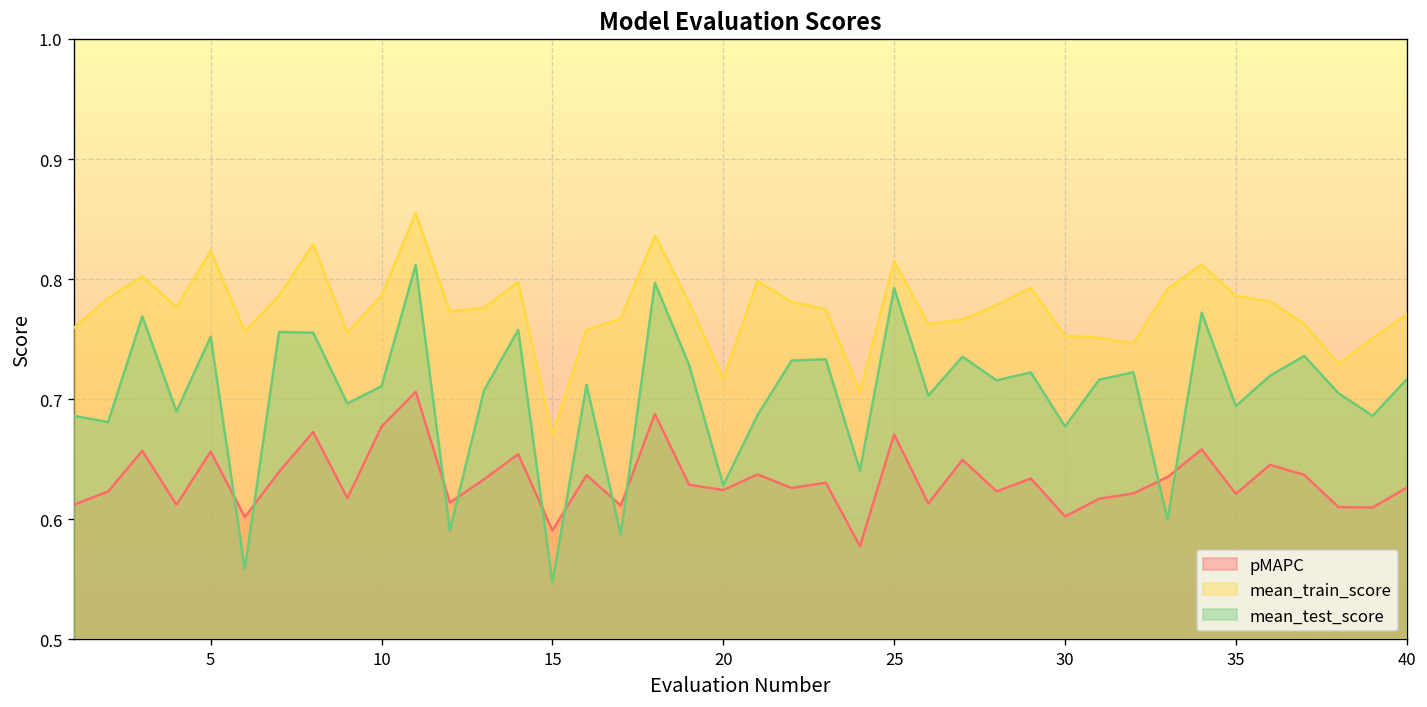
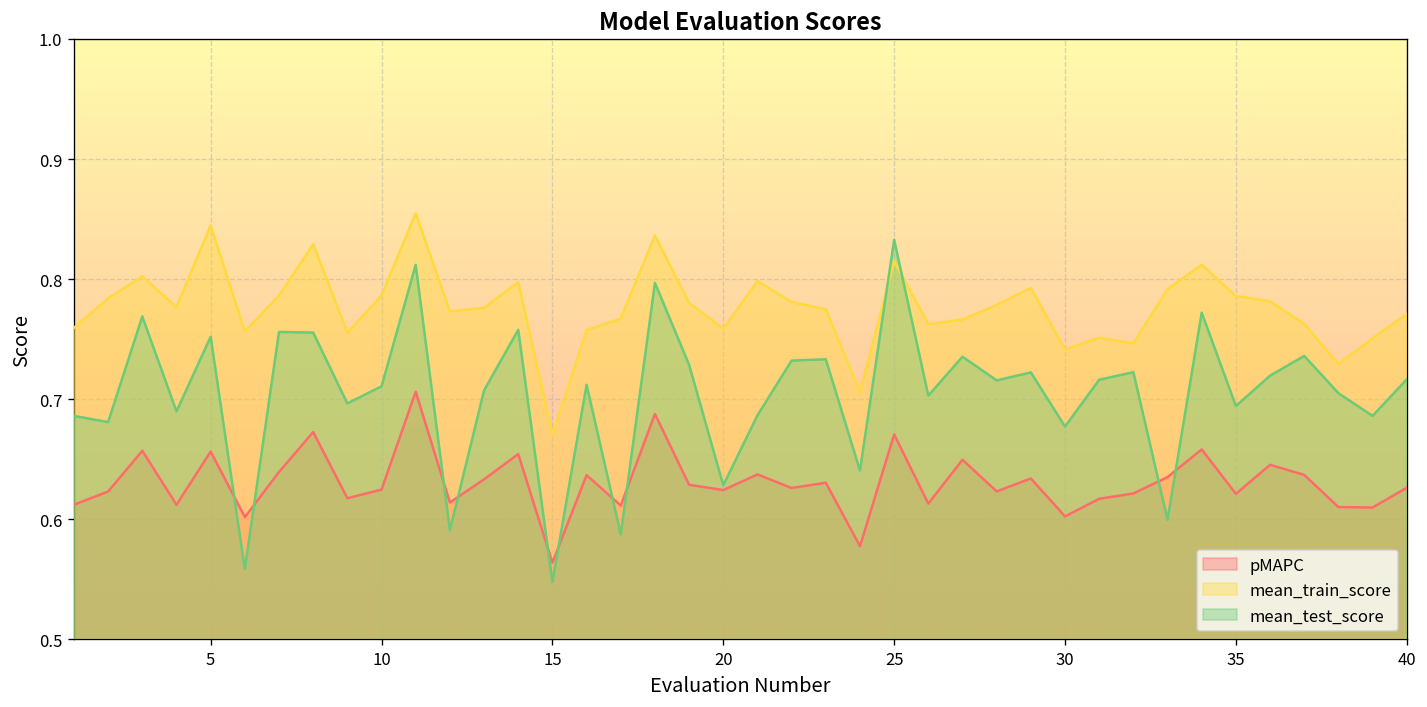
  {
    "pMAPC": {
      "5": 0.656,
-     "10": 0.677,
-     "15": 0.591,
+     "10": 0.625,
+     "15": 0.564,
      "20": 0.624,
      "25": 0.671,
      "30": 0.602,
      "35": 0.621,
      "40": 0.626
    },
    "mean_train_score": {
-     "5": 0.823,
+     "5": 0.845,
      "10": 0.786,
      "15": 0.671,
-     "20": 0.717,
+     "20": 0.759,
      "25": 0.815,
-     "30": 0.753,
+     "30": 0.742,
      "35": 0.786,
      "40": 0.771
    },
    "mean_test_score": {
      "5": 0.752,
      "10": 0.711,
      "15": 0.548,
      "20": 0.628,
-     "25": 0.793,
+     "25": 0.833,
      "30": 0.677,
      "35": 0.694,
      "40": 0.717
    }
  }
